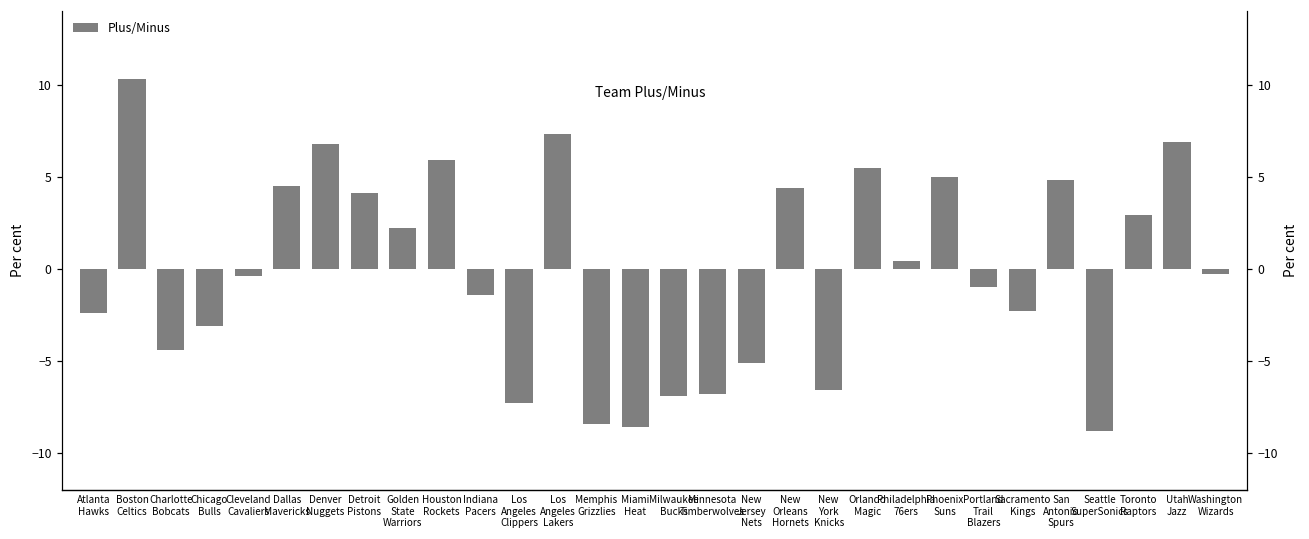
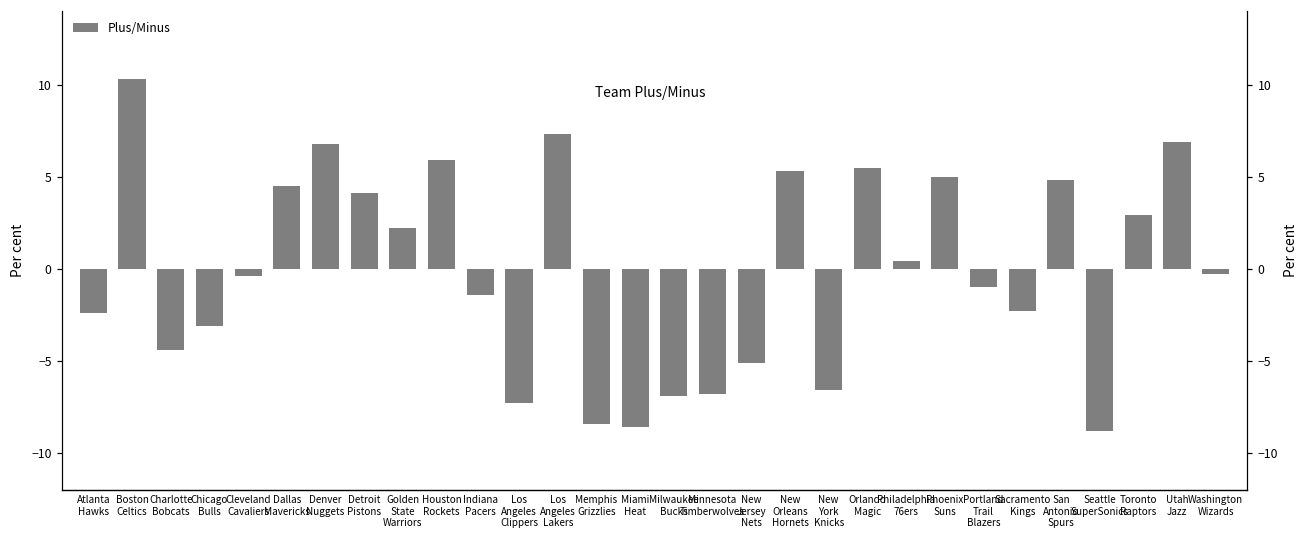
  {
    "Atlanta Hawks": -2.4,
    "Boston Celtics": 10.3,
    "Charlotte Bobcats": -4.4,
    "Chicago Bulls": -3.1,
    "Denver Nuggets": 6.8,
    "Detroit Pistons": 4.1,
    "Golden State Warriors": 2.2,
    "Houston Rockets": 5.9,
    "Indiana Pacers": -1.4,
    "Los Angeles Clippers": -7.3,
    "Los Angeles Lakers": 7.3,
    "Memphis Grizzlies": -8.4,
    "Miami Heat": -8.6,
-   "New Orleans Hornets": 4.4,
+   "New Orleans Hornets": 5.3,
    "New York Knicks": -6.6,
    "Utah Jazz": 6.9,
    "Washington Wizards": -0.3
  }
